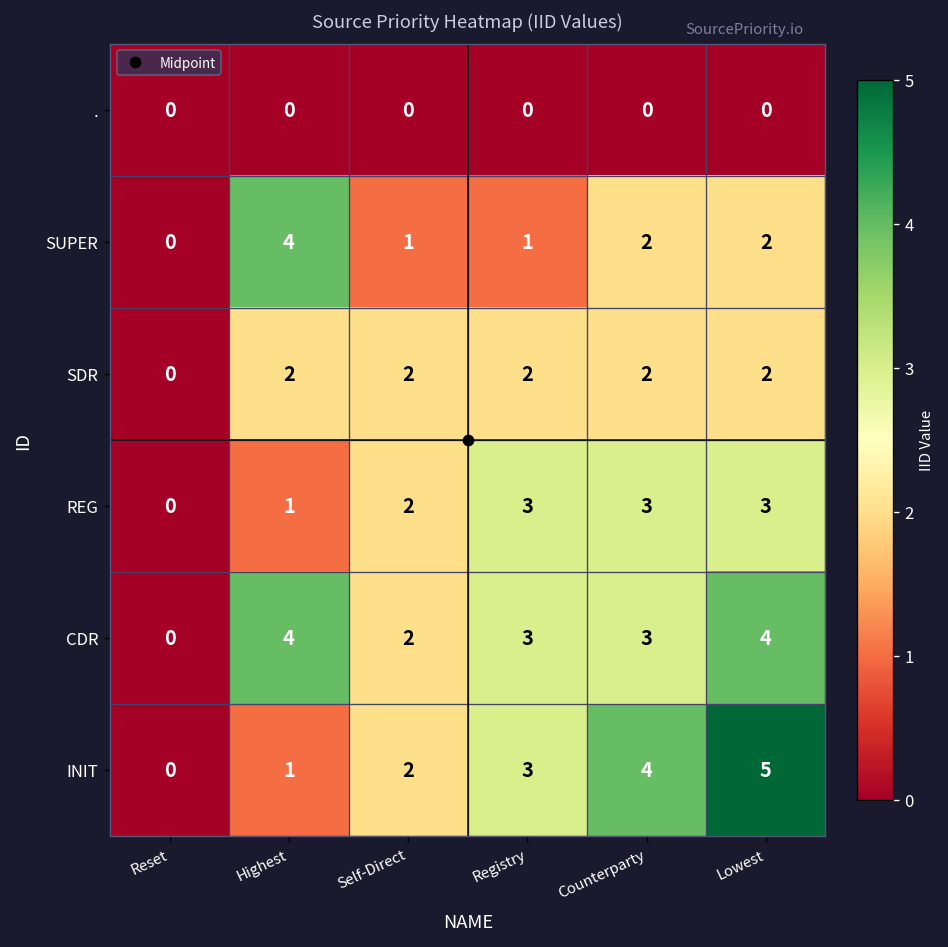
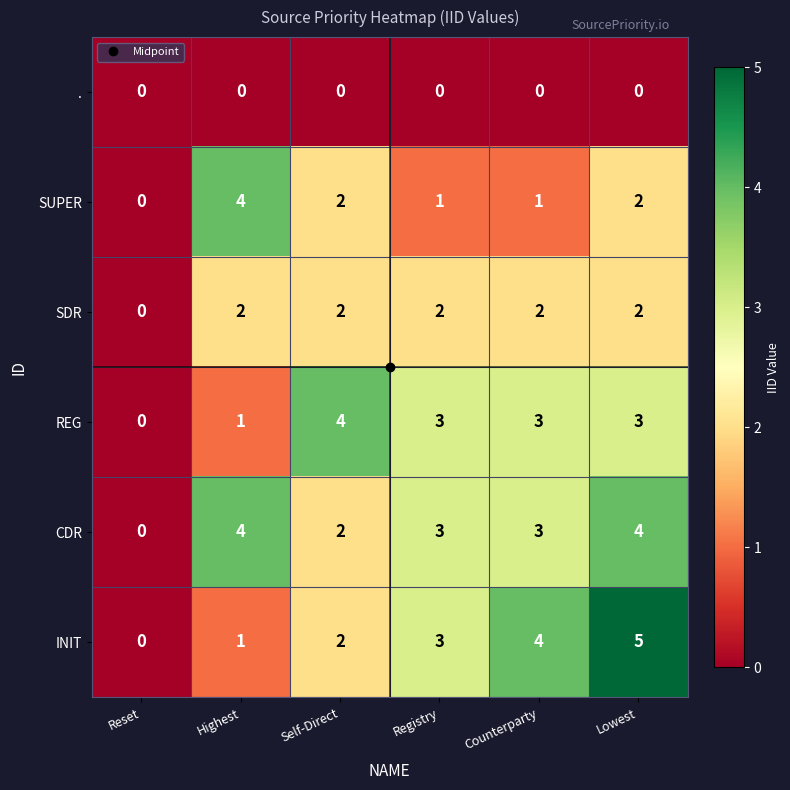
  {
    ".": {
      "Reset": 0,
      "Highest": 0,
      "Self-Direct": 0,
      "Registry": 0,
      "Counterparty": 0,
      "Lowest": 0
    },
    "SUPER": {
      "Reset": 0,
      "Highest": 4,
-     "Self-Direct": 1,
+     "Self-Direct": 2,
      "Registry": 1,
-     "Counterparty": 2,
+     "Counterparty": 1,
      "Lowest": 2
    },
    "SDR": {
      "Reset": 0,
      "Highest": 2,
      "Self-Direct": 2,
      "Registry": 2,
      "Counterparty": 2,
      "Lowest": 2
    },
    "REG": {
      "Reset": 0,
      "Highest": 1,
-     "Self-Direct": 2,
+     "Self-Direct": 4,
      "Registry": 3,
      "Counterparty": 3,
      "Lowest": 3
    },
    "CDR": {
      "Reset": 0,
      "Highest": 4,
      "Self-Direct": 2,
      "Registry": 3,
      "Counterparty": 3,
      "Lowest": 4
    },
    "INIT": {
      "Reset": 0,
      "Highest": 1,
      "Self-Direct": 2,
      "Registry": 3,
      "Counterparty": 4,
      "Lowest": 5
    }
  }
